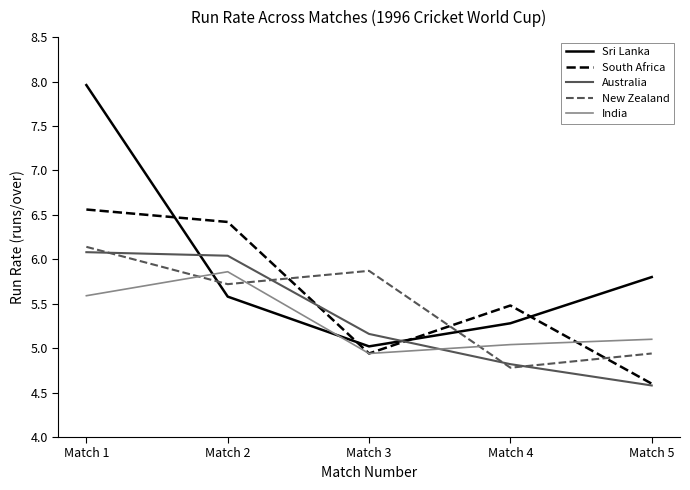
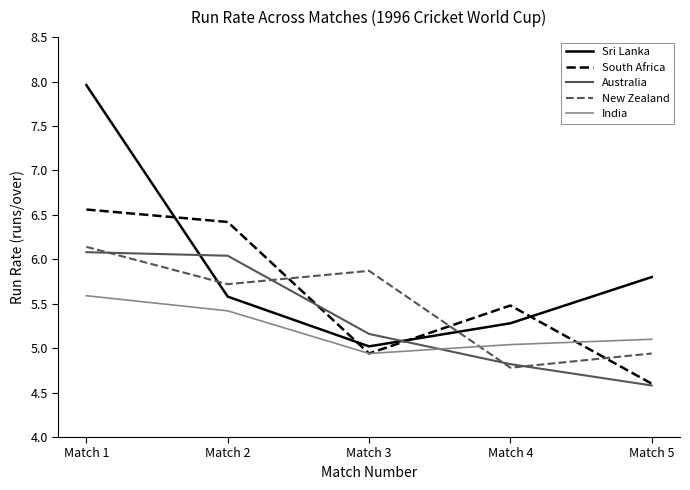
  {
    "India": {
      "Match 1": 5.6,
-     "Match 2": 5.9,
+     "Match 2": 5.4,
      "Match 4": 5.0,
      "Match 5": 5.1
    }
  }
